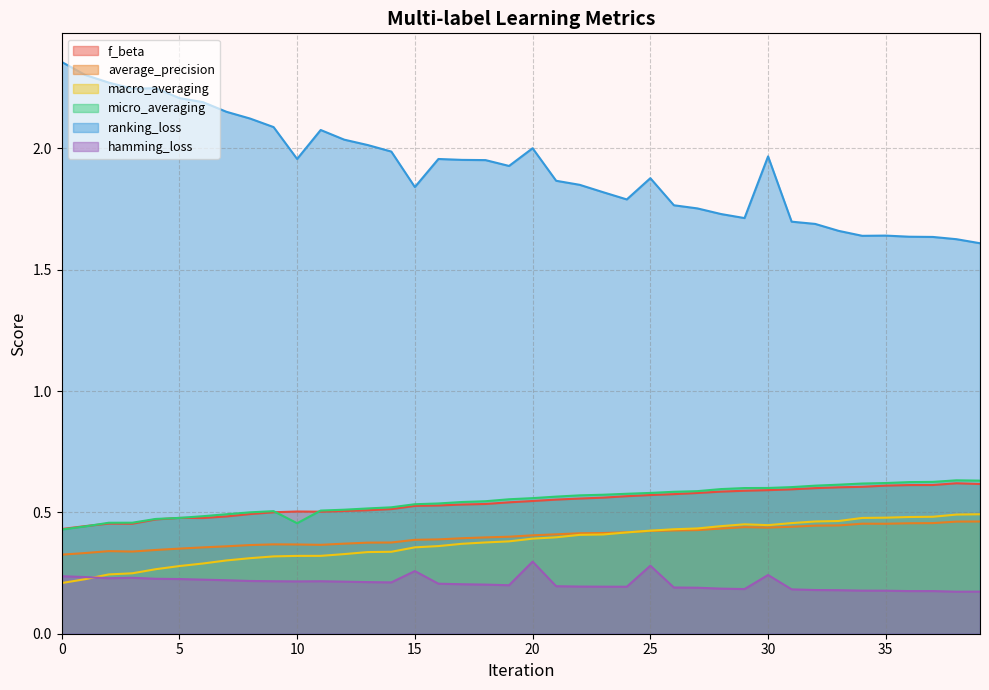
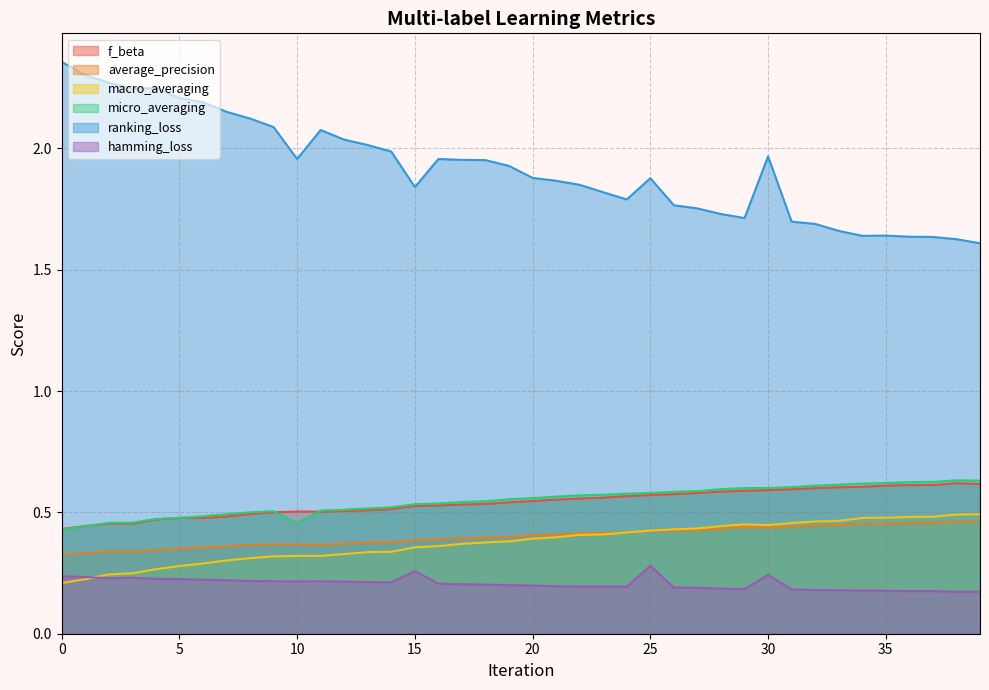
  {
    "micro_averaging": {
      "10": 0.46,
      "20": 0.56,
      "35": 0.62
    },
    "ranking_loss": {
      "0": 2.36,
      "10": 1.96,
      "15": 1.84,
-     "20": 2.00,
+     "20": 1.88,
      "25": 1.88,
      "30": 1.97,
      "35": 1.64
    },
    "hamming_loss": {
      "0": 0.24,
      "5": 0.23,
      "10": 0.22,
      "15": 0.26,
-     "20": 0.30,
+     "20": 0.20,
      "25": 0.28,
      "30": 0.24,
      "35": 0.18
    }
  }
